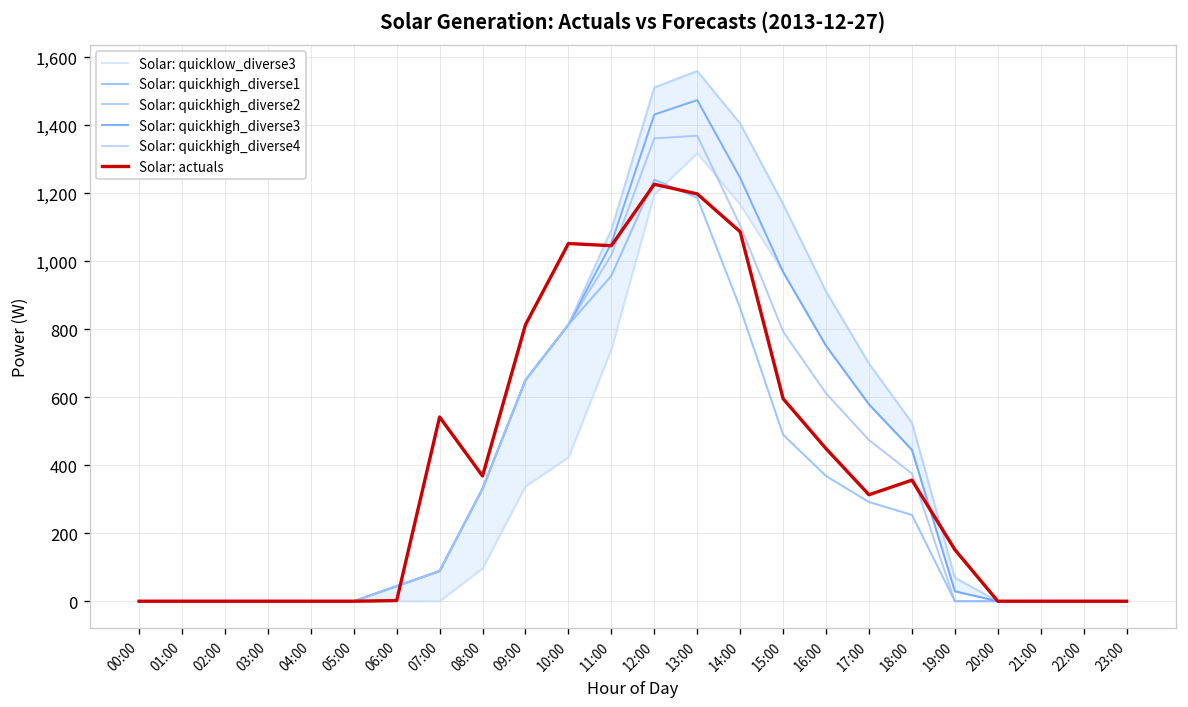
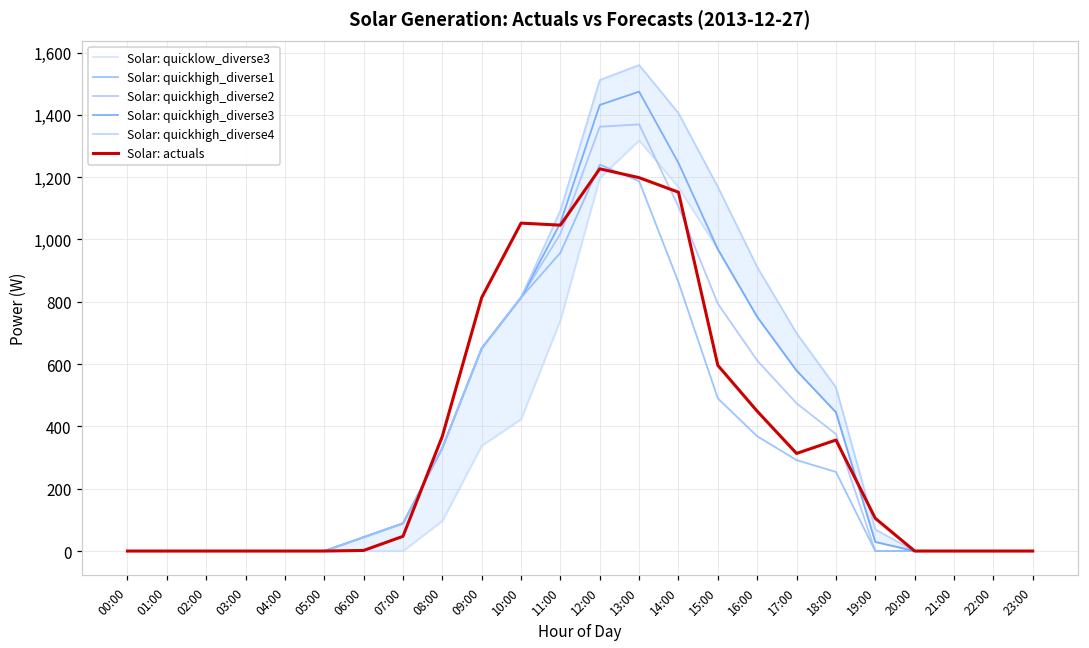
  {
    "Solar: actuals": {
-     "07:00": "540",
+     "07:00": "50",
      "08:00": "370",
      "09:00": "810",
      "10:00": "1,050",
      "12:00": "1,230",
      "13:00": "1,200",
-     "14:00": "1,090",
+     "14:00": "1,150",
      "15:00": "600",
      "16:00": "450",
      "17:00": "310",
      "18:00": "360",
-     "19:00": "150"
+     "19:00": "100"
    }
  }
